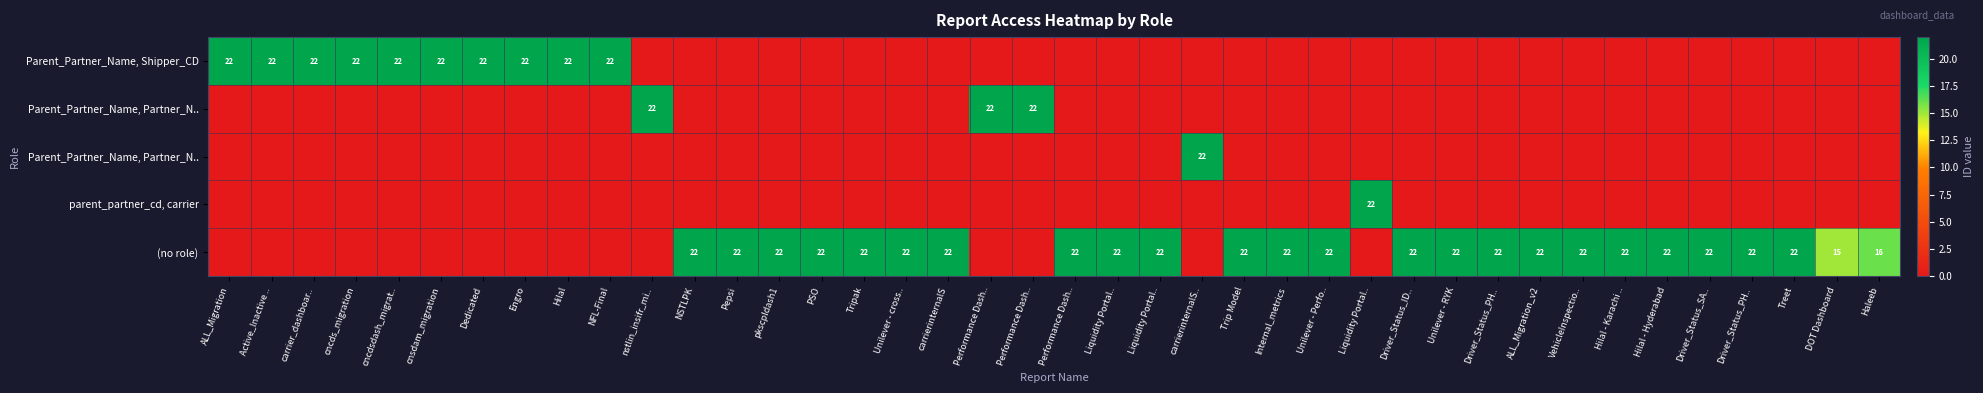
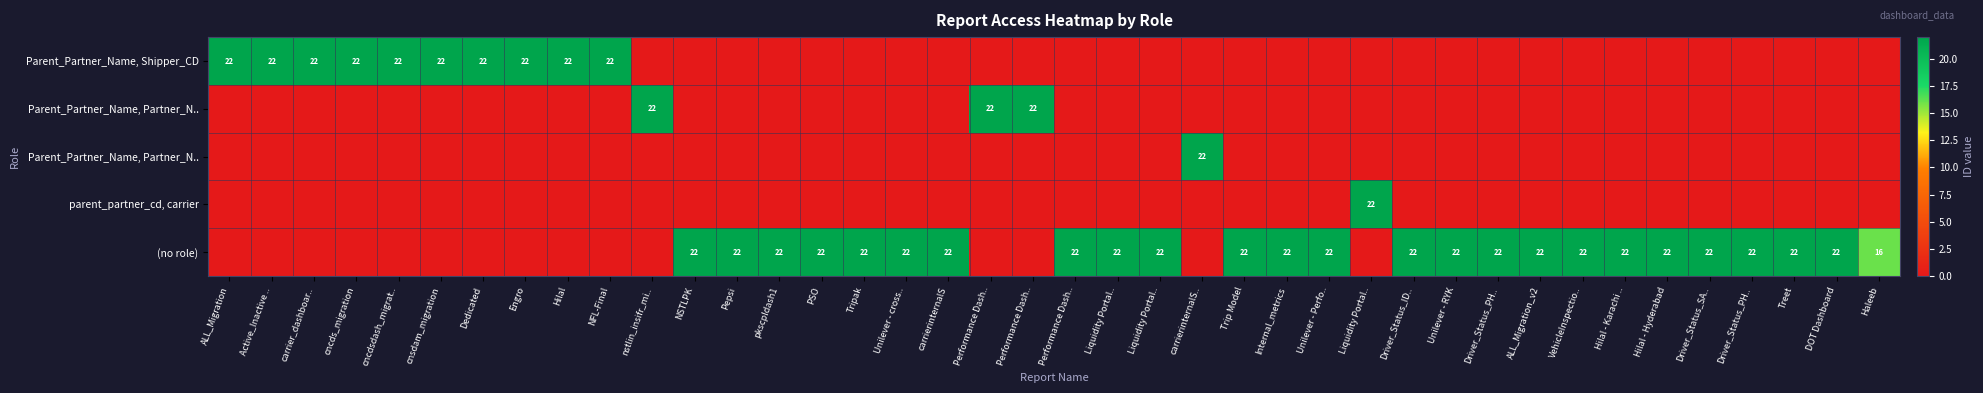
  {
    "Parent_Partner_Name, Shipper_CD": {
      "ALL_Migration": 22,
      "Active_Inactive ..": 22,
      "carrier_dashboar..": 22,
      "cncds_migration": 22,
      "cncdsdash_migrat..": 22,
      "cnsdam_migration": 22,
      "Dedicated": 22,
      "Engro": 22,
      "Hilal": 22,
      "NFL-Final": 22
    },
    "(no role)": {
      "NSTLPK": 22,
      "Pepsi": 22,
      "pkscpldash1": 22,
      "PSO": 22,
      "Tripak": 22,
      "Unilever - cross..": 22,
      "carrierinternalS": 22,
      "Trip Model": 22,
      "Internal_metrics": 22,
      "Unilever - Perfo..": 22,
      "Driver_Status_ID..": 22,
      "Unilever - RYK": 22,
      "ALL_Migration_v2": 22,
      "VehicleInspectio..": 22,
      "Hilal - Karachi ..": 22,
      "Hilal - Hyderabad": 22,
      "Driver_Status_SA..": 22,
      "Treet": 22,
-     "DOT Dashboard": 15,
+     "DOT Dashboard": 22,
      "Haleeb": 16
    }
  }
